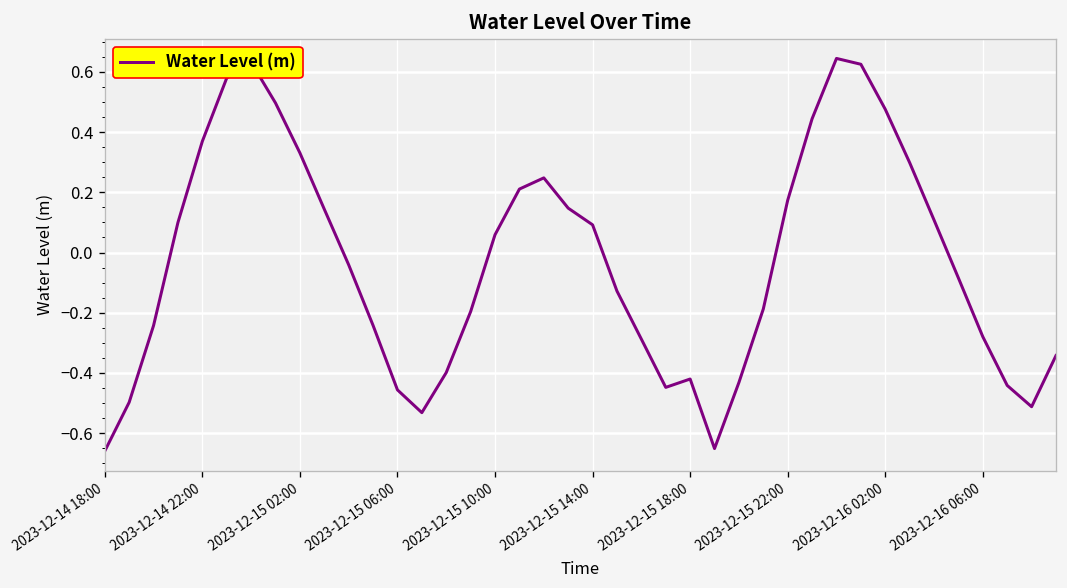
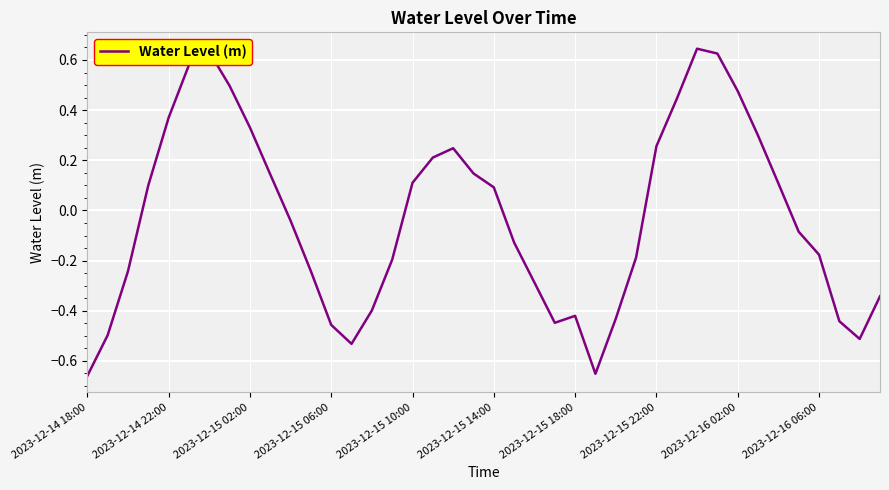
  {
    "2023-12-14 18:00": -0.66,
    "2023-12-14 22:00": 0.37,
    "2023-12-15 02:00": 0.33,
    "2023-12-15 06:00": -0.46,
-   "2023-12-15 10:00": 0.06,
+   "2023-12-15 10:00": 0.11,
    "2023-12-15 14:00": 0.09,
    "2023-12-15 18:00": -0.42,
-   "2023-12-15 22:00": 0.17,
+   "2023-12-15 22:00": 0.26,
    "2023-12-16 02:00": 0.48,
-   "2023-12-16 06:00": -0.28
+   "2023-12-16 06:00": -0.18
  }
